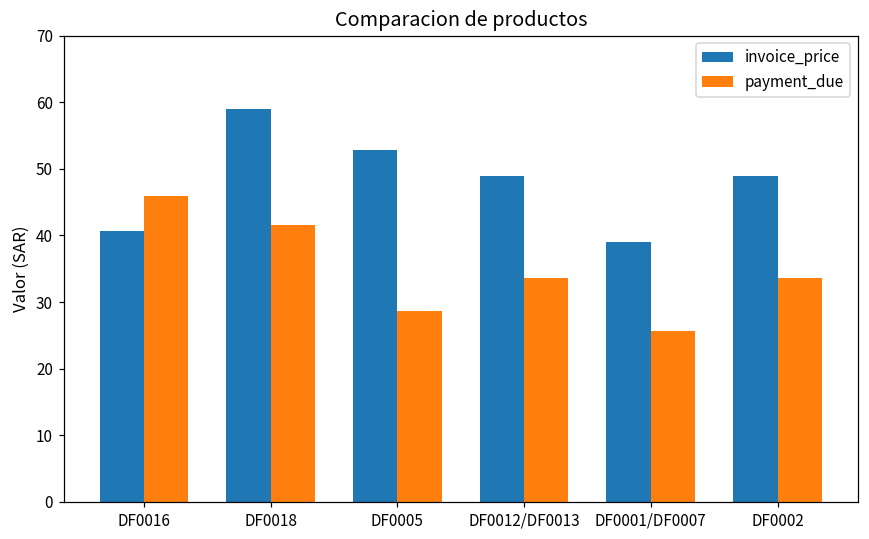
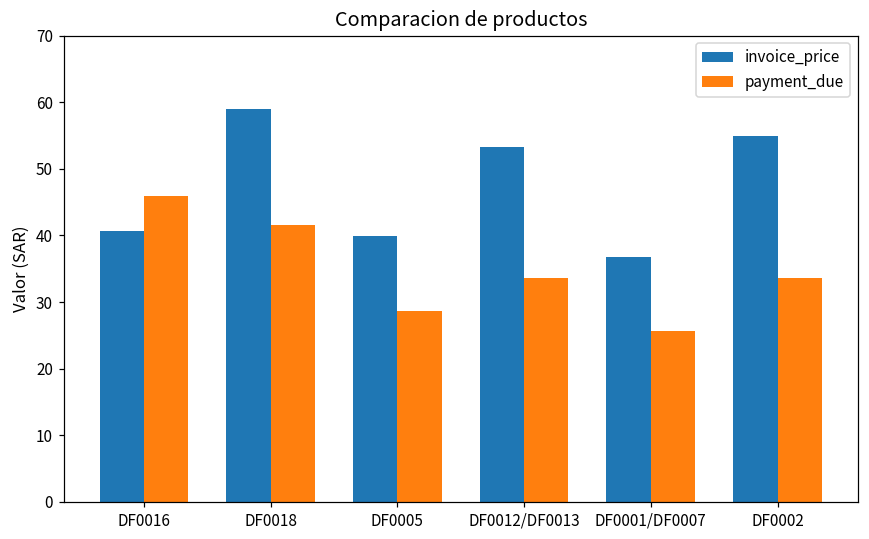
  {
    "invoice_price": {
      "DF0016": 41,
      "DF0018": 59,
-     "DF0005": 53,
-     "DF0012/DF0013": 49,
-     "DF0001/DF0007": 39,
-     "DF0002": 49
+     "DF0005": 40,
+     "DF0012/DF0013": 53,
+     "DF0001/DF0007": 37,
+     "DF0002": 55
    },
    "payment_due": {
      "DF0016": 46,
      "DF0018": 42,
      "DF0005": 29,
      "DF0012/DF0013": 34,
      "DF0001/DF0007": 26,
      "DF0002": 34
    }
  }
